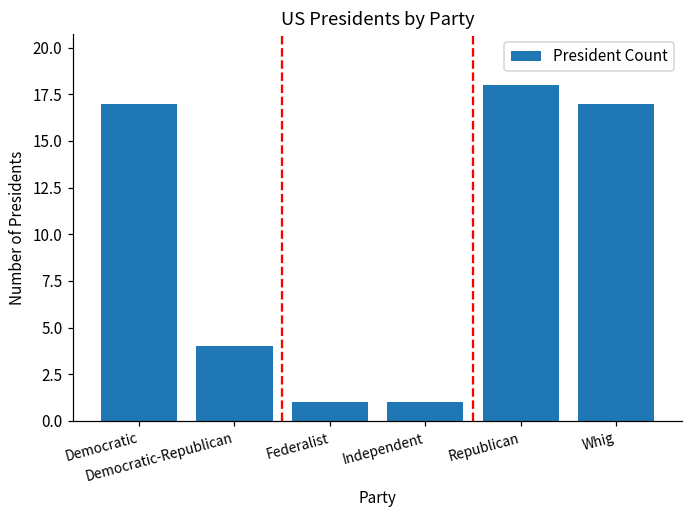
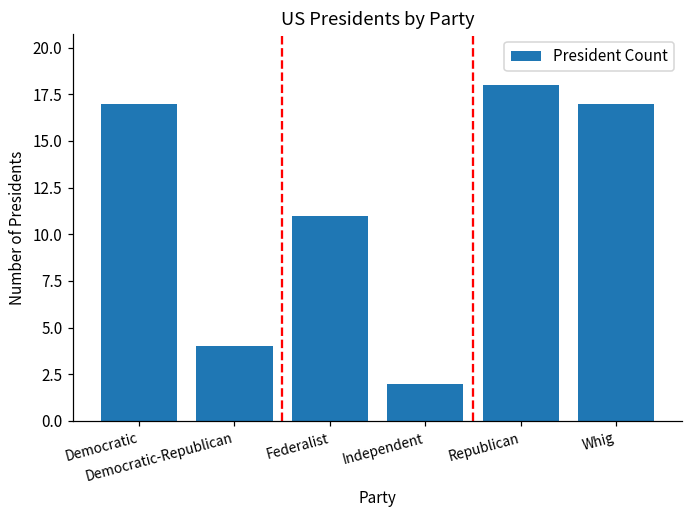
  {
    "Democratic": 17,
    "Democratic-Republican": 4,
-   "Federalist": 1,
-   "Independent": 1,
+   "Federalist": 11,
+   "Independent": 2,
    "Republican": 18,
    "Whig": 17
  }
